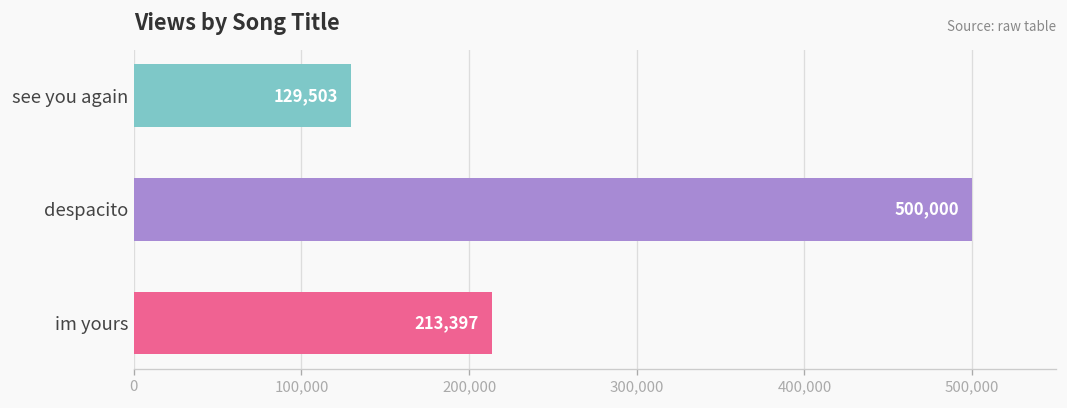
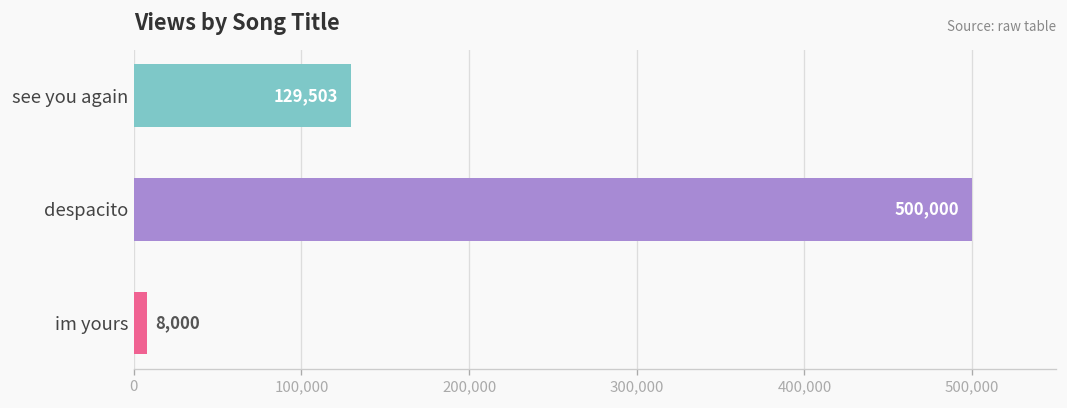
  {
    "see you again": "129,503",
    "despacito": "500,000",
-   "im yours": "213,397"
+   "im yours": "8,000"
  }
